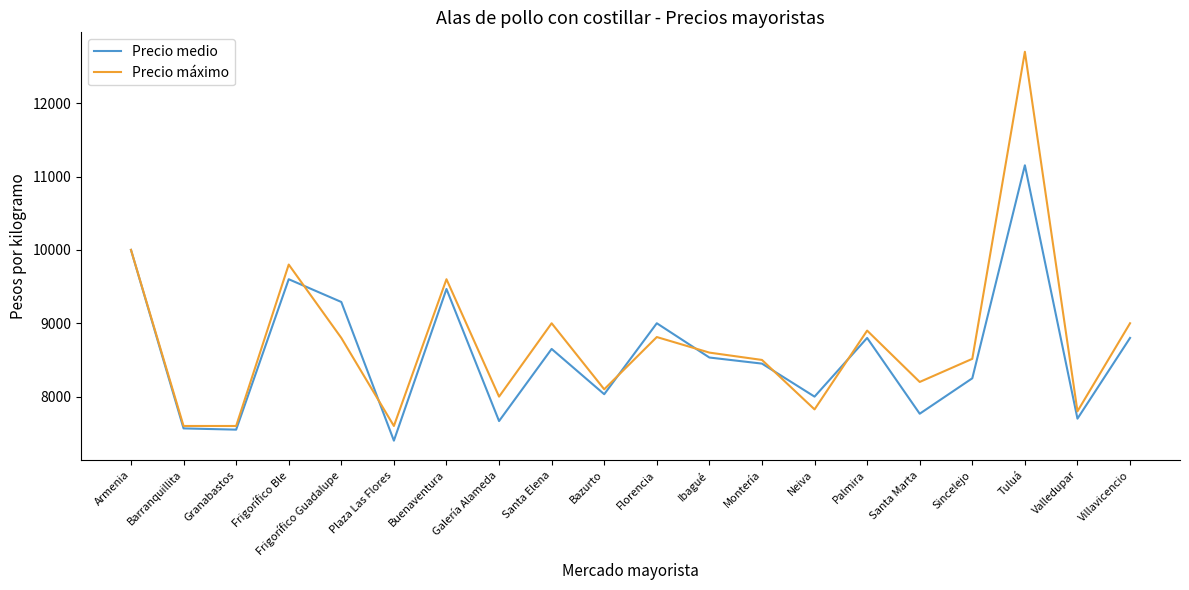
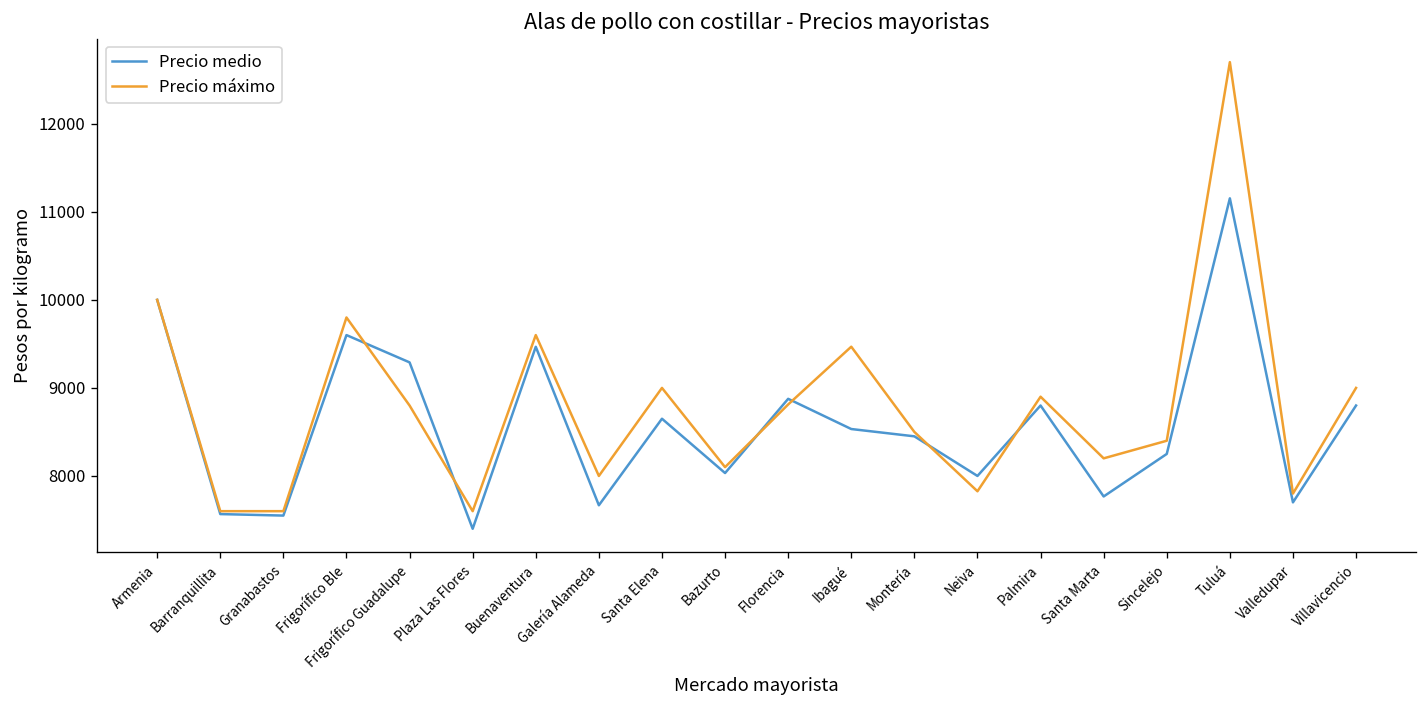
  {
    "Precio medio": {
      "Granabastos": 7600,
      "Frigorífico Ble": 9600,
      "Frigorífico Guadalupe": 9300,
      "Plaza Las Flores": 7400,
      "Buenaventura": 9500,
      "Galería Alameda": 7700,
      "Santa Elena": 8700,
      "Bazurto": 8000,
-     "Florencia": 9000,
+     "Florencia": 8900,
      "Ibagué": 8500,
      "Montería": 8500,
      "Neiva": 8000,
      "Palmira": 8800,
      "Santa Marta": 7800,
      "Sincelejo": 8300,
      "Tuluá": 11200,
      "Valledupar": 7700,
      "Villavicencio": 8800
    },
    "Precio máximo": {
      "Granabastos": 7600,
      "Frigorífico Ble": 9800,
      "Frigorífico Guadalupe": 8800,
      "Plaza Las Flores": 7600,
      "Buenaventura": 9600,
      "Galería Alameda": 8000,
      "Santa Elena": 9000,
      "Bazurto": 8100,
      "Florencia": 8800,
-     "Ibagué": 8600,
+     "Ibagué": 9500,
      "Montería": 8500,
      "Neiva": 7800,
      "Palmira": 8900,
      "Santa Marta": 8200,
-     "Sincelejo": 8500,
+     "Sincelejo": 8400,
      "Tuluá": 12700,
      "Valledupar": 7800,
      "Villavicencio": 9000
    }
  }
